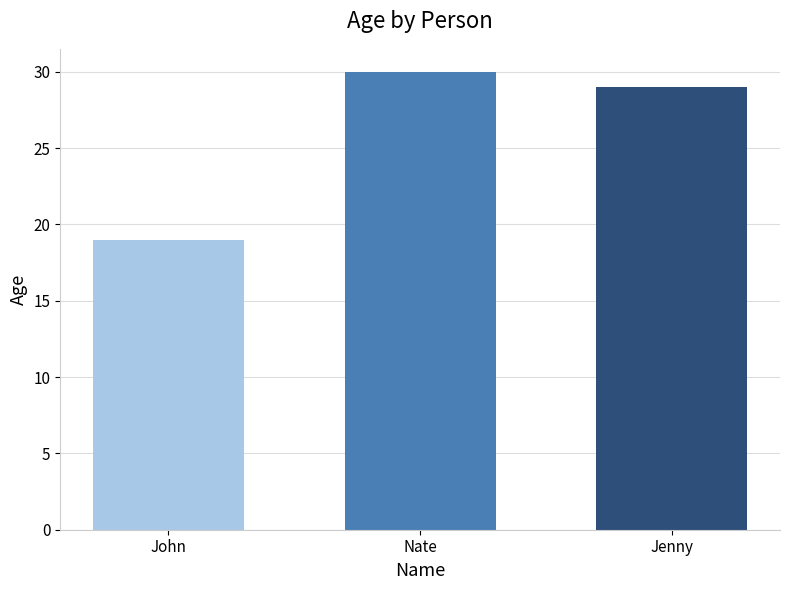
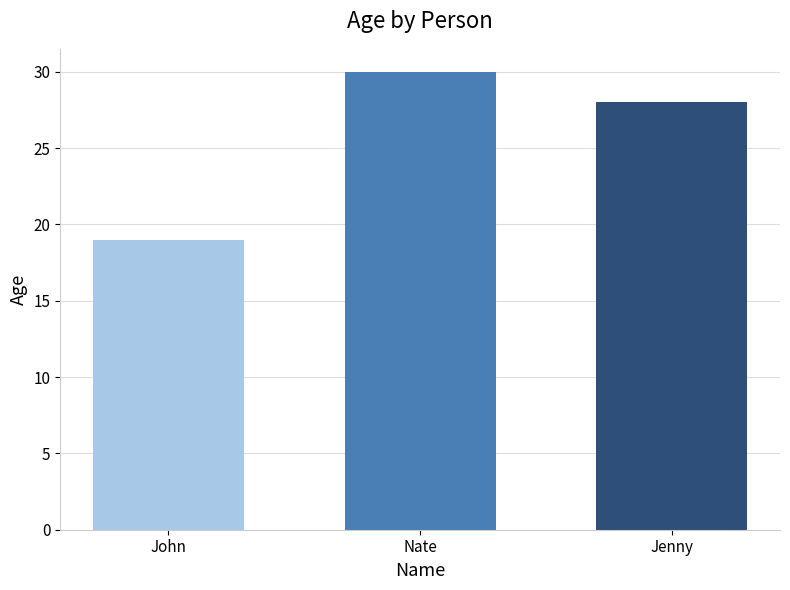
  {
    "John": 19,
    "Nate": 30,
-   "Jenny": 29
+   "Jenny": 28
  }
